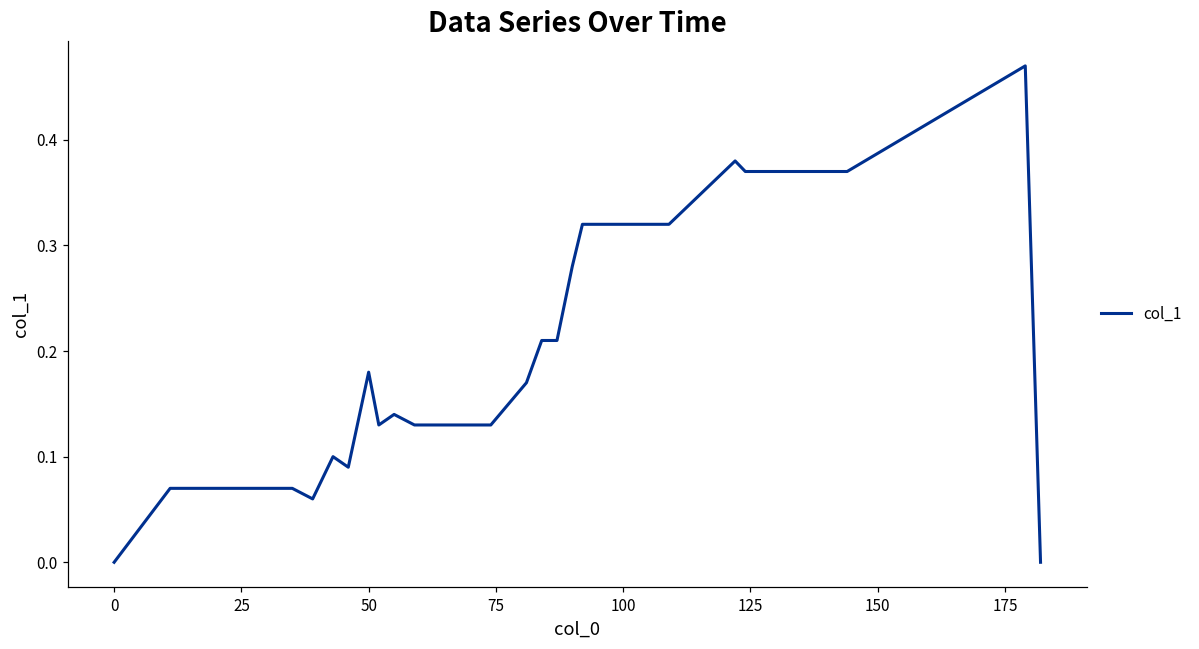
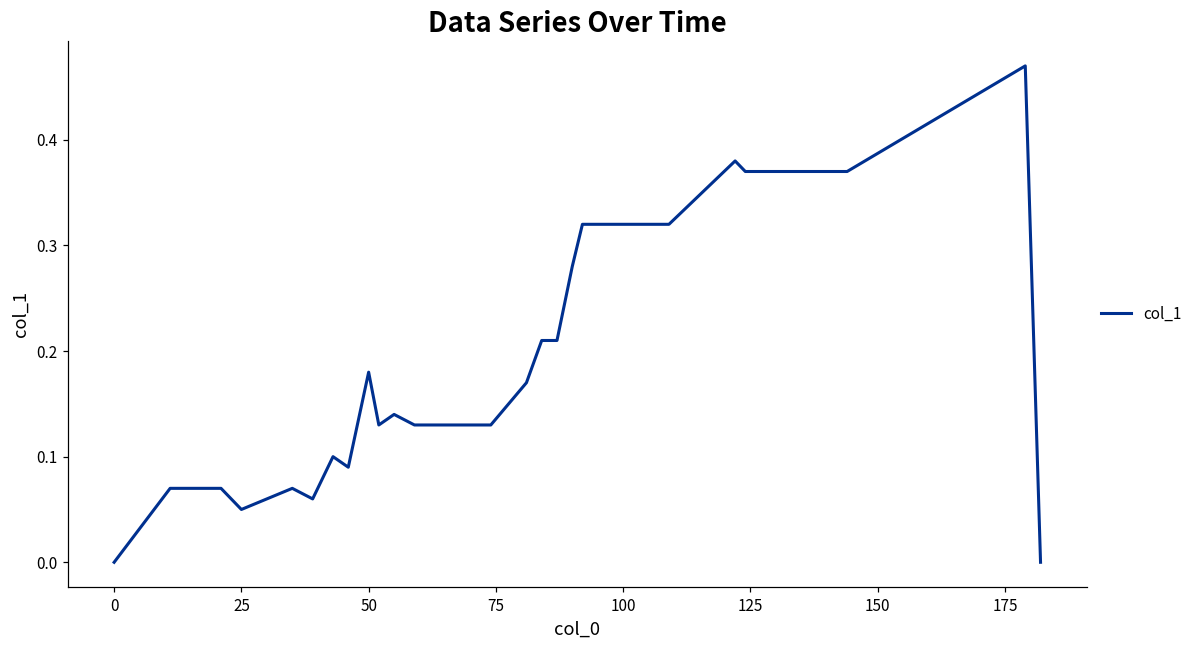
  {
    "0": 0.00,
-   "25": 0.07,
+   "25": 0.05,
    "50": 0.18
  }
